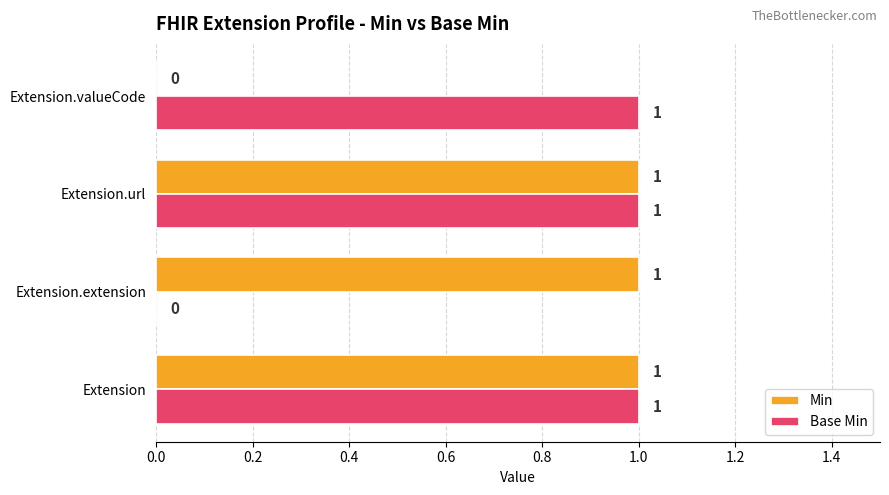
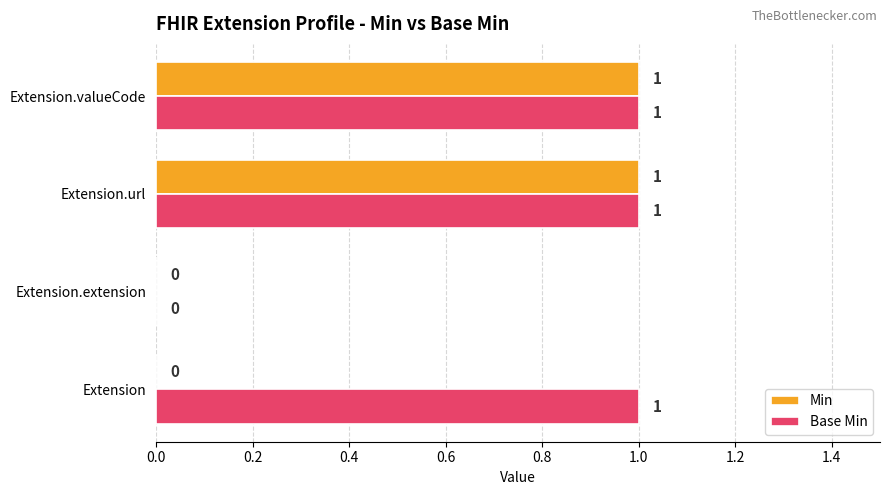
  {
    "Min": {
-     "Extension.valueCode": 0,
+     "Extension.valueCode": 1,
      "Extension.url": 1,
-     "Extension.extension": 1,
-     "Extension": 1
+     "Extension.extension": 0,
+     "Extension": 0
    },
    "Base Min": {
      "Extension.valueCode": 1,
      "Extension.url": 1,
      "Extension.extension": 0,
      "Extension": 1
    }
  }
